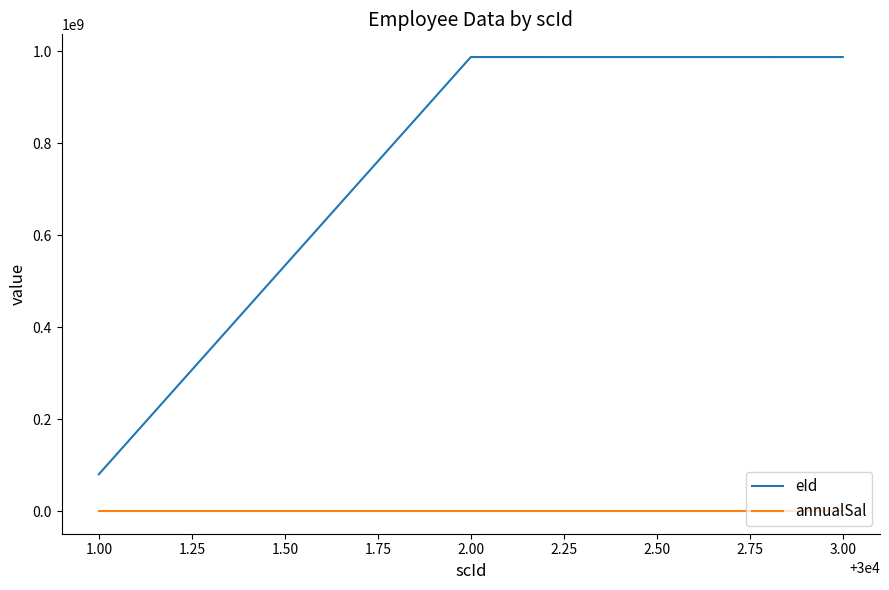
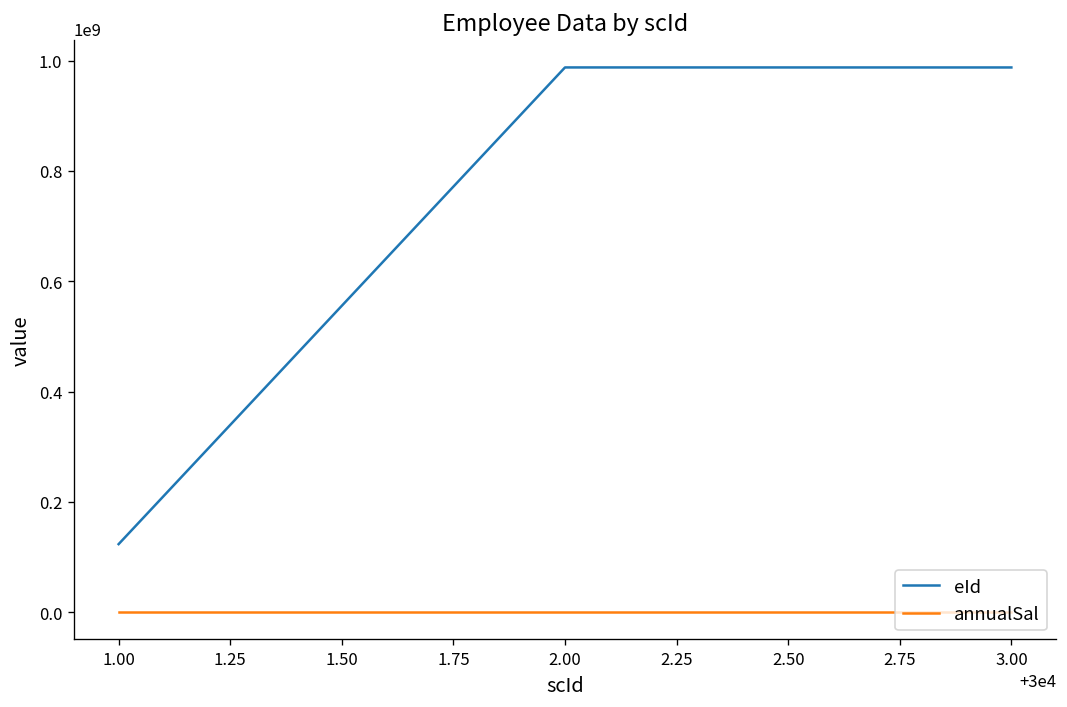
  {
    "eId": {
-     "1.00": 80000000,
+     "1.00": 120000000,
      "2.00": 990000000,
      "3.00": 990000000
    },
    "annualSal": {
      "1.00": 0,
      "2.00": 0
    }
  }
